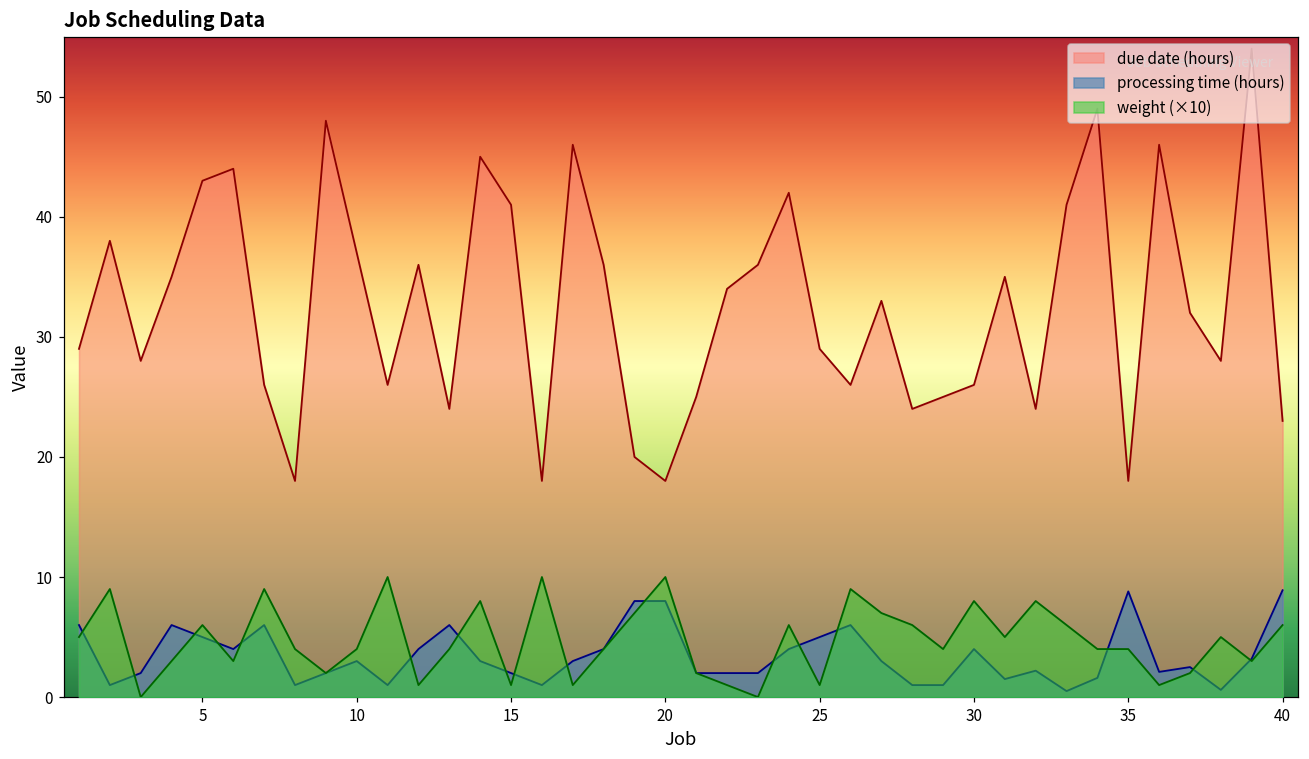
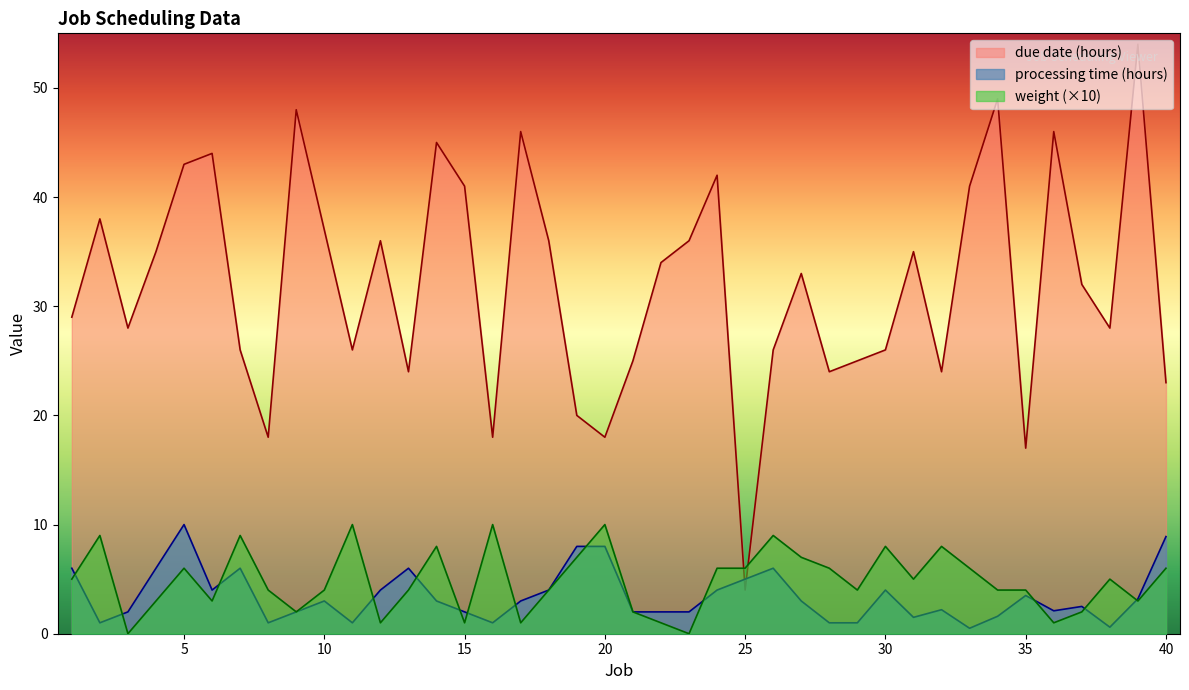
  {
    "due date (hours)": {
      "5": 43,
      "10": 37,
      "15": 41,
      "20": 18,
-     "25": 29,
+     "25": 4,
      "30": 26,
-     "35": 18,
+     "35": 17,
      "40": 23
    },
    "processing time (hours)": {
-     "5": 5,
+     "5": 10,
      "10": 3.0,
      "15": 2.0,
      "20": 8.0,
      "25": 5.0,
      "30": 4.0,
-     "35": 8.8,
+     "35": 3.5,
      "40": 8.9
    },
    "weight (×10)": {
      "5": 6.0,
      "10": 4.0,
      "15": 1.0,
      "20": 10.0,
-     "25": 1.0,
+     "25": 6.0,
      "30": 8.0,
      "35": 4.0,
      "40": 6.0
    }
  }
